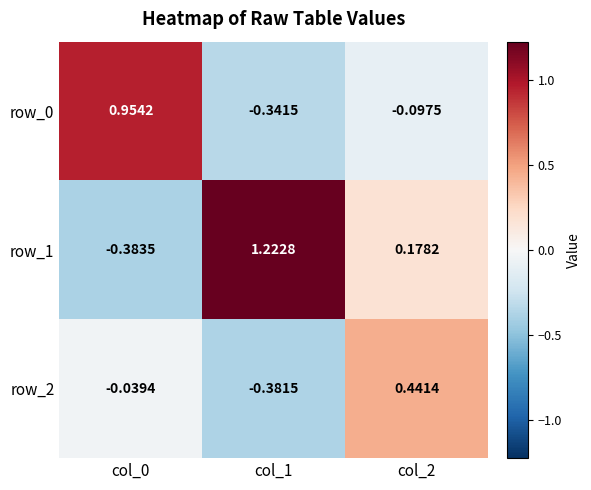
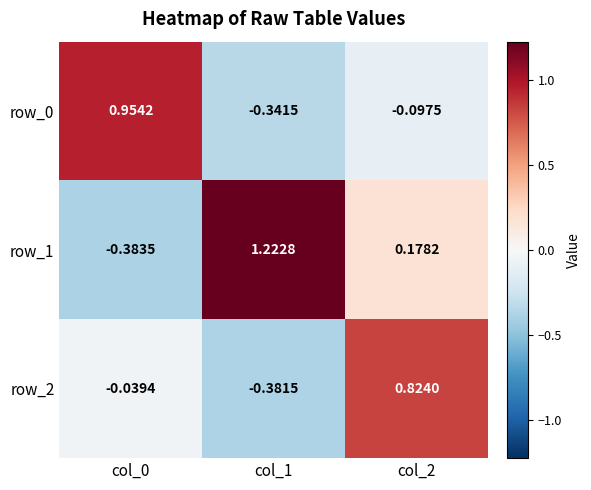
  {
    "row_0": {
      "col_0": 0.9542,
      "col_1": -0.3415,
      "col_2": -0.0975
    },
    "row_1": {
      "col_0": -0.3835,
      "col_1": 1.2228,
      "col_2": 0.1782
    },
    "row_2": {
      "col_0": -0.0394,
      "col_1": -0.3815,
-     "col_2": 0.4414
+     "col_2": 0.8240
    }
  }
